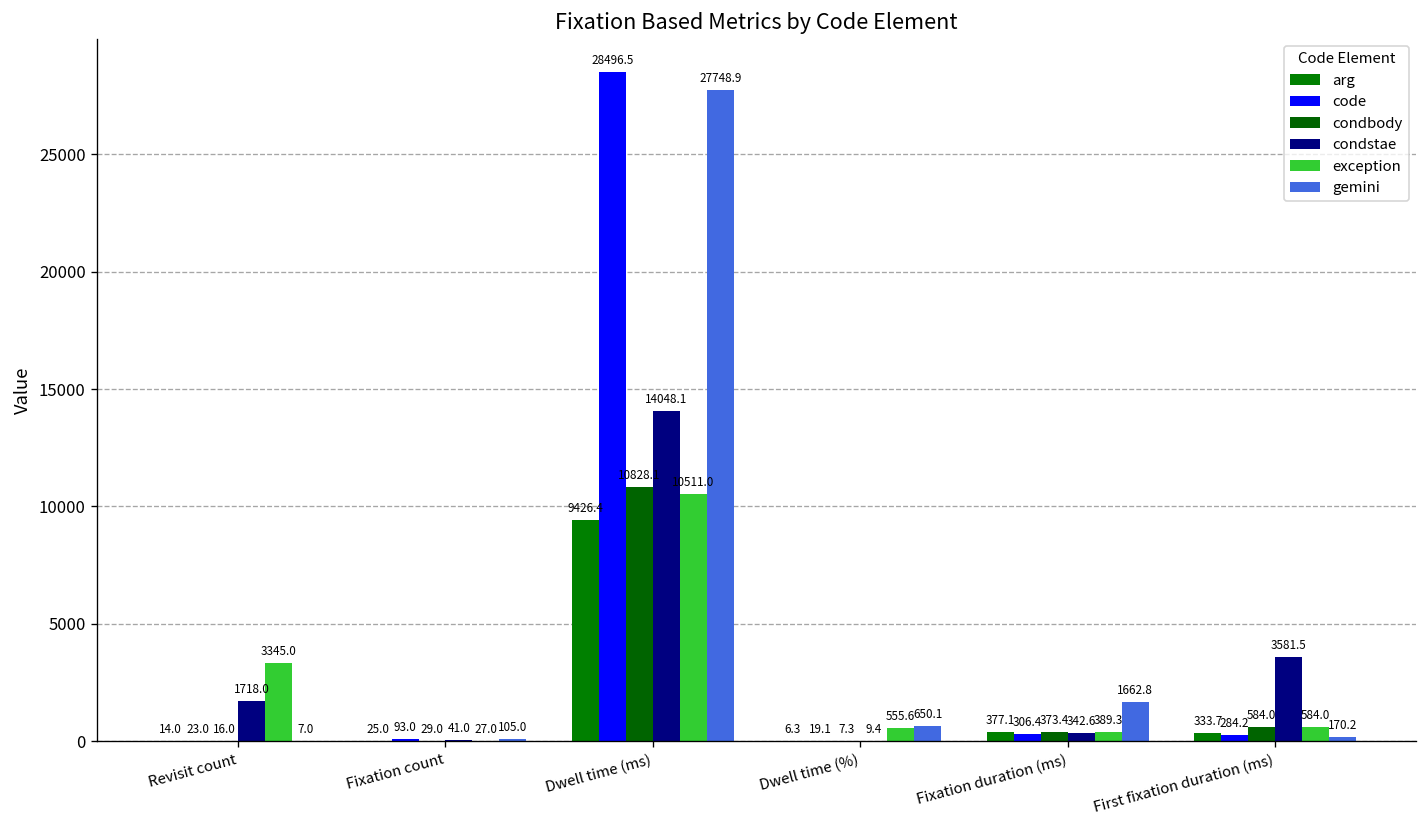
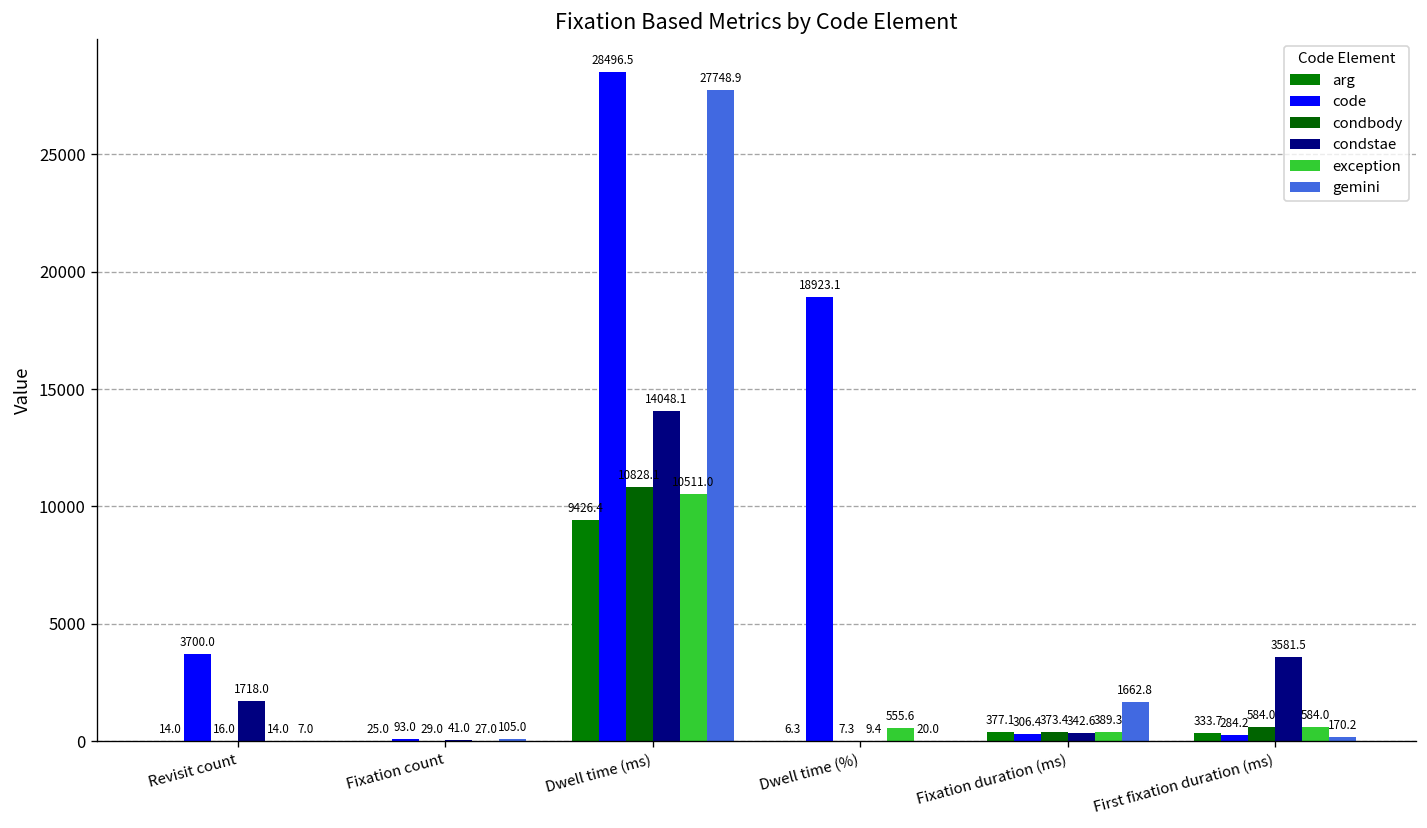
  {
    "code": {
-     "Revisit count": 23.0,
+     "Revisit count": 3700.0,
      "Fixation count": 93.0,
      "Dwell time (ms)": 28496.5,
-     "Dwell time (%)": 19.1,
+     "Dwell time (%)": 18923.1,
      "Fixation duration (ms)": 306.4,
      "First fixation duration (ms)": 284.2
    },
    "condstae": {
      "Revisit count": 1718.0,
      "Fixation count": 41.0,
      "Dwell time (ms)": 14048.1,
      "Dwell time (%)": 9.4,
      "Fixation duration (ms)": 342.6,
      "First fixation duration (ms)": 3581.5
    },
    "exception": {
-     "Revisit count": 3345.0,
+     "Revisit count": 14.0,
      "Fixation count": 27.0,
      "Dwell time (ms)": 10511.0,
      "Dwell time (%)": 555.6,
      "Fixation duration (ms)": 389.3,
      "First fixation duration (ms)": 584.0
    },
    "gemini": {
      "Revisit count": 7.0,
      "Fixation count": 105.0,
      "Dwell time (ms)": 27748.9,
-     "Dwell time (%)": 650.1,
+     "Dwell time (%)": 20.0,
      "Fixation duration (ms)": 1662.8,
      "First fixation duration (ms)": 170.2
    }
  }
